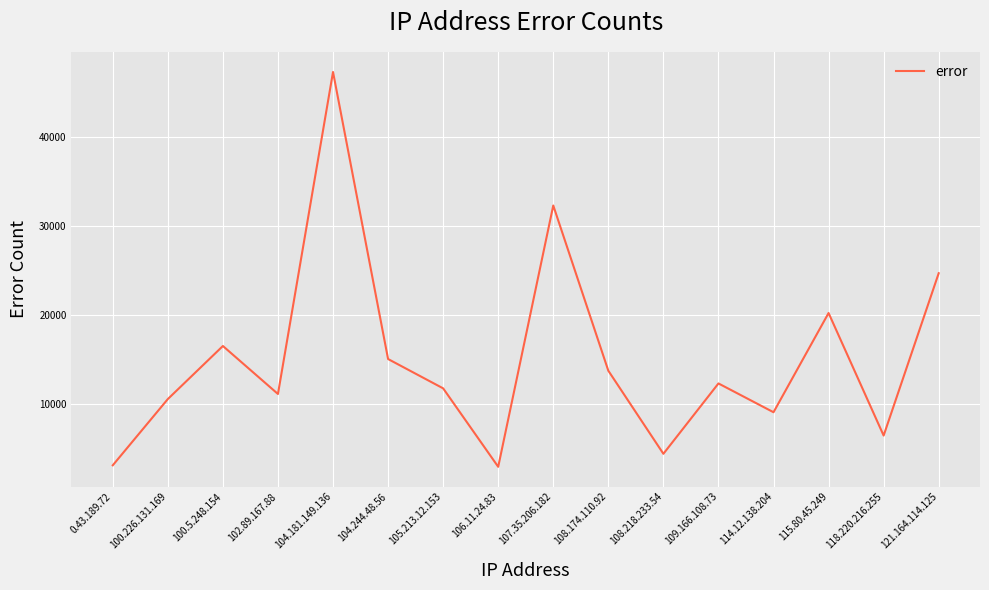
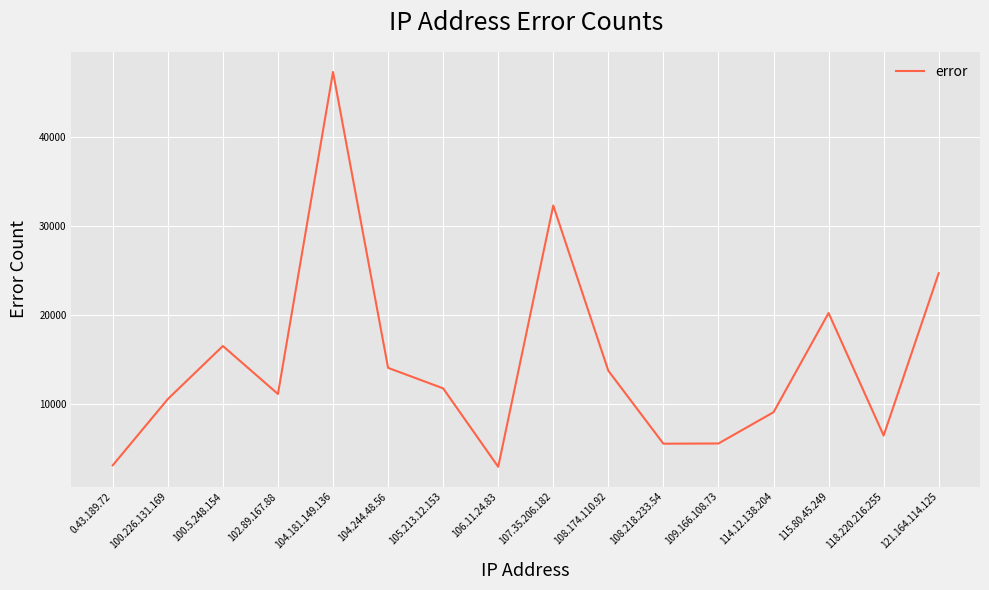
  {
    "0.43.189.72": 3000,
    "100.226.131.169": 11000,
    "100.5.248.154": 16000,
    "102.89.167.88": 11000,
    "104.181.149.136": 47000,
-   "104.244.48.56": 15000,
+   "104.244.48.56": 14000,
    "105.213.12.153": 12000,
    "106.11.24.83": 3000,
    "107.35.206.182": 32000,
    "108.174.110.92": 14000,
-   "108.218.233.54": 4000,
-   "109.166.108.73": 12000,
+   "108.218.233.54": 5000,
+   "109.166.108.73": 5000,
    "114.12.138.204": 9000,
    "115.80.45.249": 20000,
    "118.220.216.255": 6000,
    "121.164.114.125": 25000
  }
